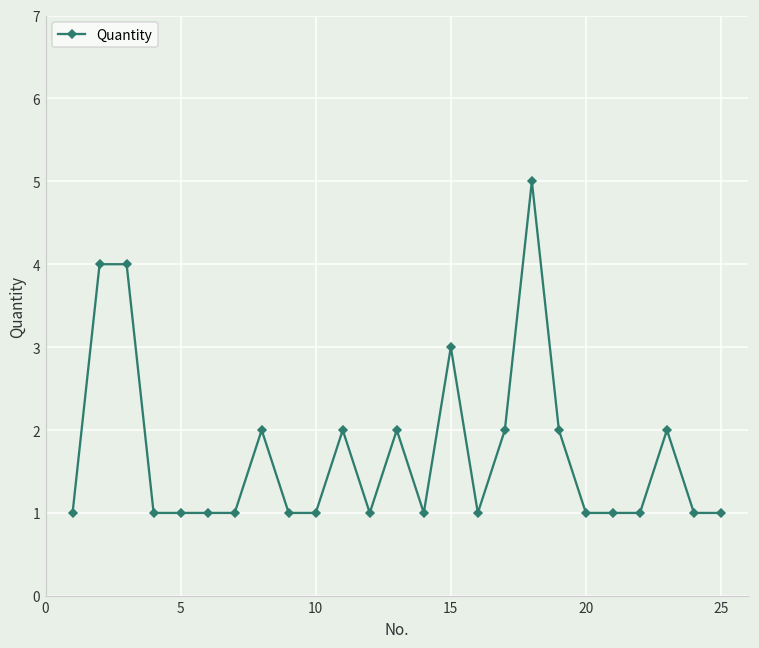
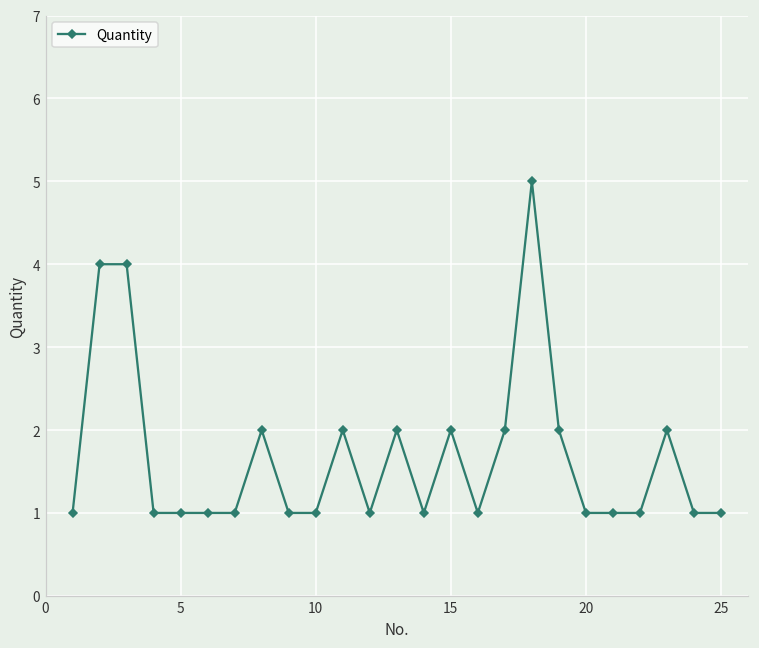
  {
    "5": 1,
    "10": 1,
-   "15": 3,
+   "15": 2,
    "20": 1,
    "25": 1
  }
